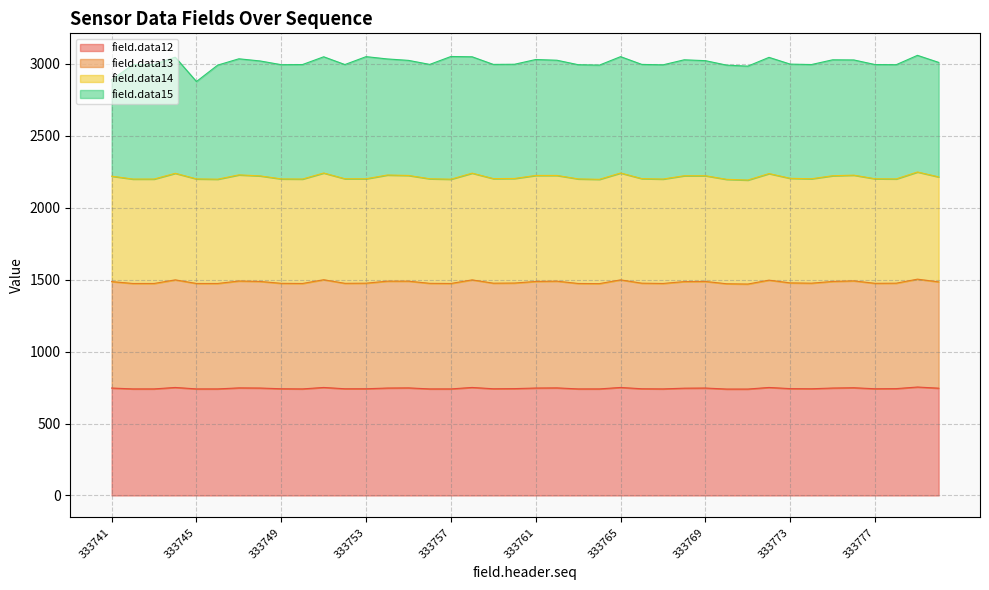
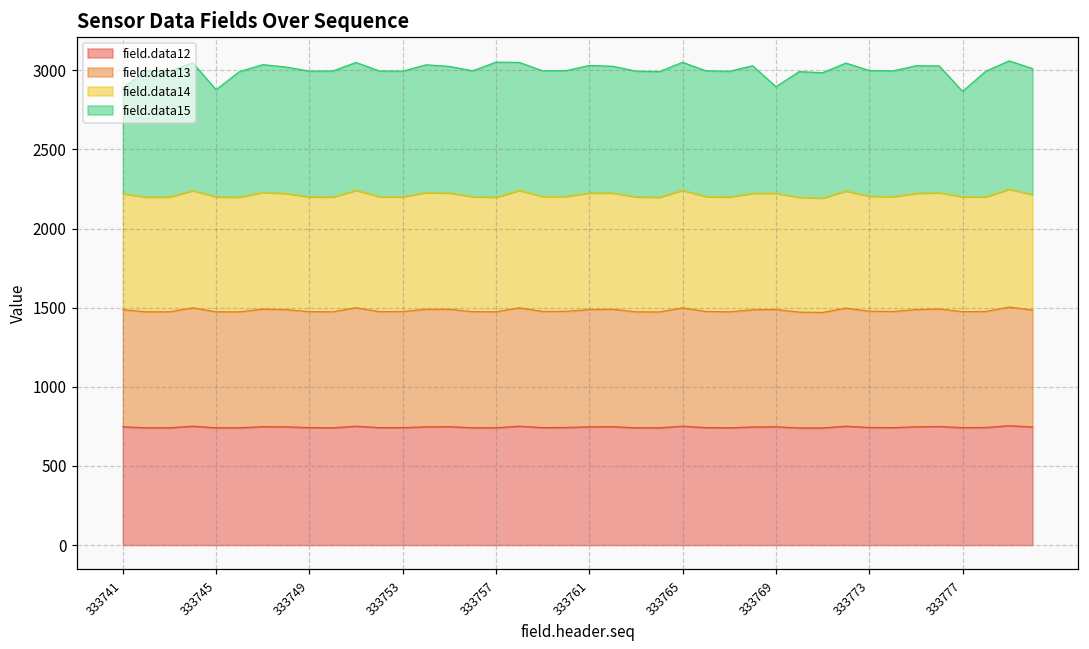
  {
    "field.data15": {
      "333745": 680,
      "333749": 790,
-     "333753": 850,
+     "333753": 790,
      "333757": 850,
      "333761": 810,
      "333765": 810,
-     "333769": 800,
+     "333769": 670,
      "333773": 790,
-     "333777": 790
+     "333777": 670
    }
  }
